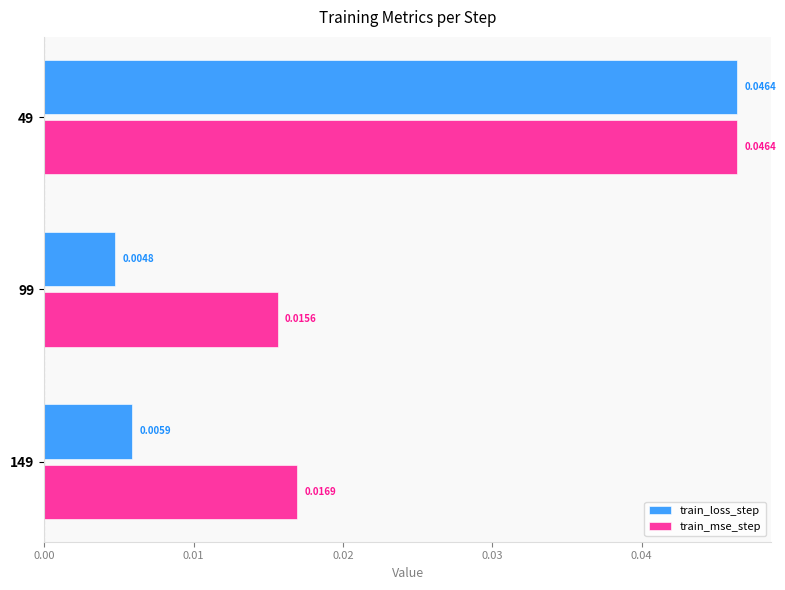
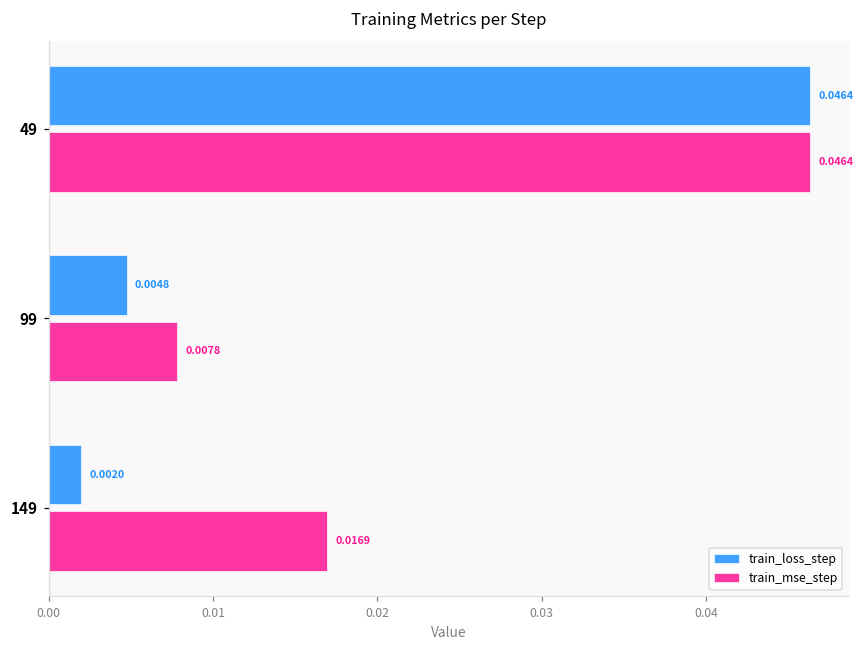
  {
    "train_loss_step": {
      "49": 0.0464,
      "99": 0.0048,
-     "149": 0.0059
+     "149": 0.0020
    },
    "train_mse_step": {
      "49": 0.0464,
-     "99": 0.0156,
+     "99": 0.0078,
      "149": 0.0169
    }
  }
